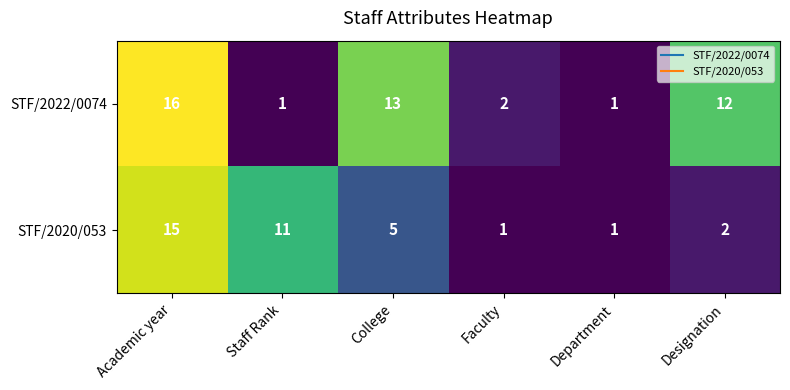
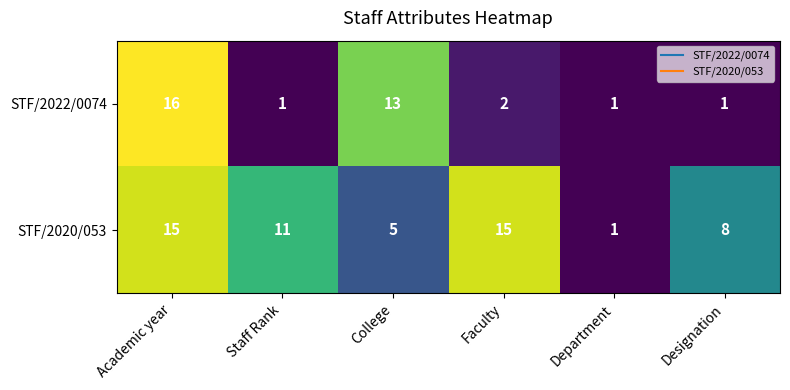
  {
    "STF/2022/0074": {
      "Academic year": 16,
      "Staff Rank": 1,
      "College": 13,
      "Faculty": 2,
      "Department": 1,
-     "Designation": 12
+     "Designation": 1
    },
    "STF/2020/053": {
      "Academic year": 15,
      "Staff Rank": 11,
      "College": 5,
-     "Faculty": 1,
+     "Faculty": 15,
      "Department": 1,
-     "Designation": 2
+     "Designation": 8
    }
  }
